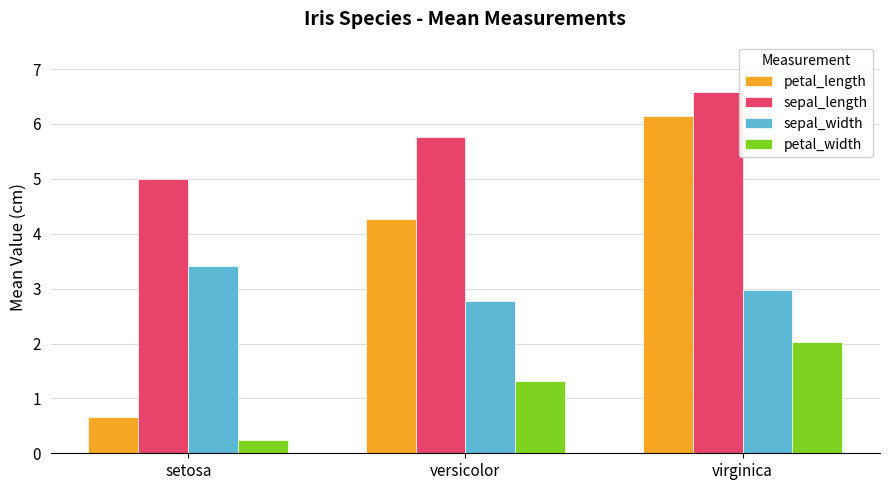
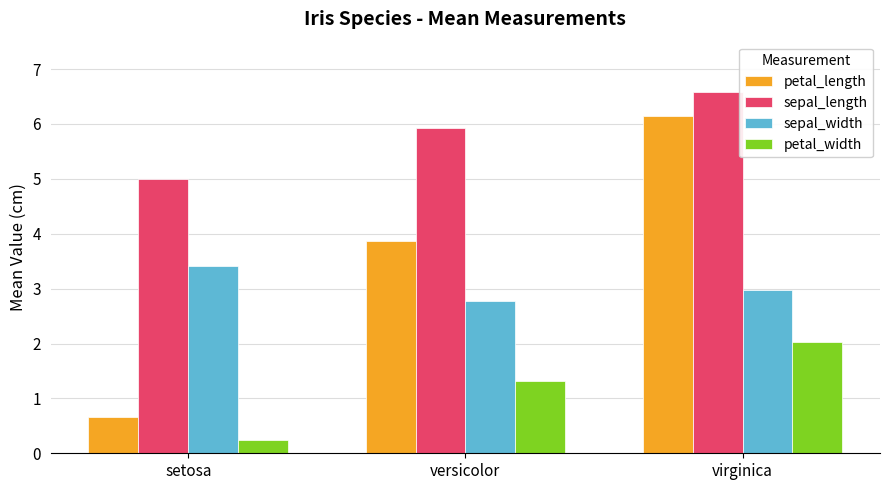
  {
    "petal_length": {
      "setosa": 0.7,
-     "versicolor": 4.3,
+     "versicolor": 3.9,
      "virginica": 6.2
    },
    "sepal_length": {
      "setosa": 5.0,
-     "versicolor": 5.8,
+     "versicolor": 5.9,
      "virginica": 6.6
    },
    "sepal_width": {
      "setosa": 3.4,
      "versicolor": 2.8,
      "virginica": 3.0
    },
    "petal_width": {
      "setosa": 0.2,
      "versicolor": 1.3,
      "virginica": 2.0
    }
  }
